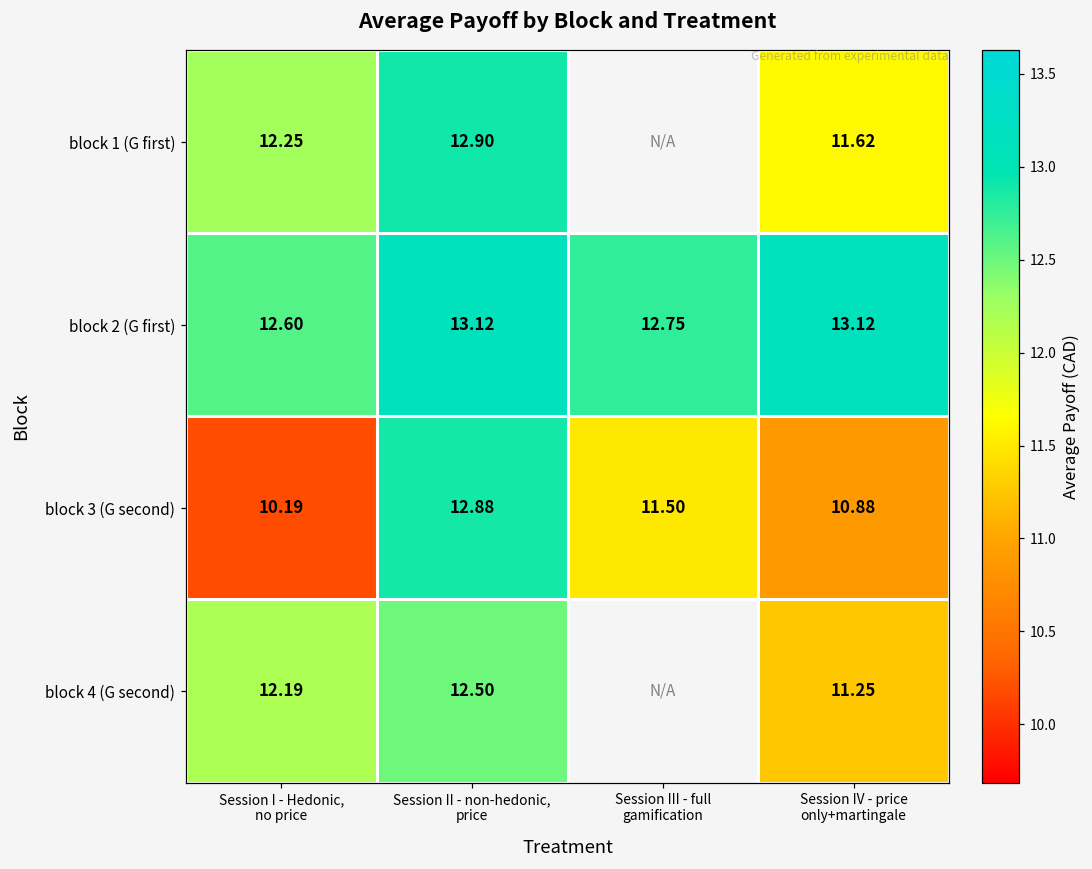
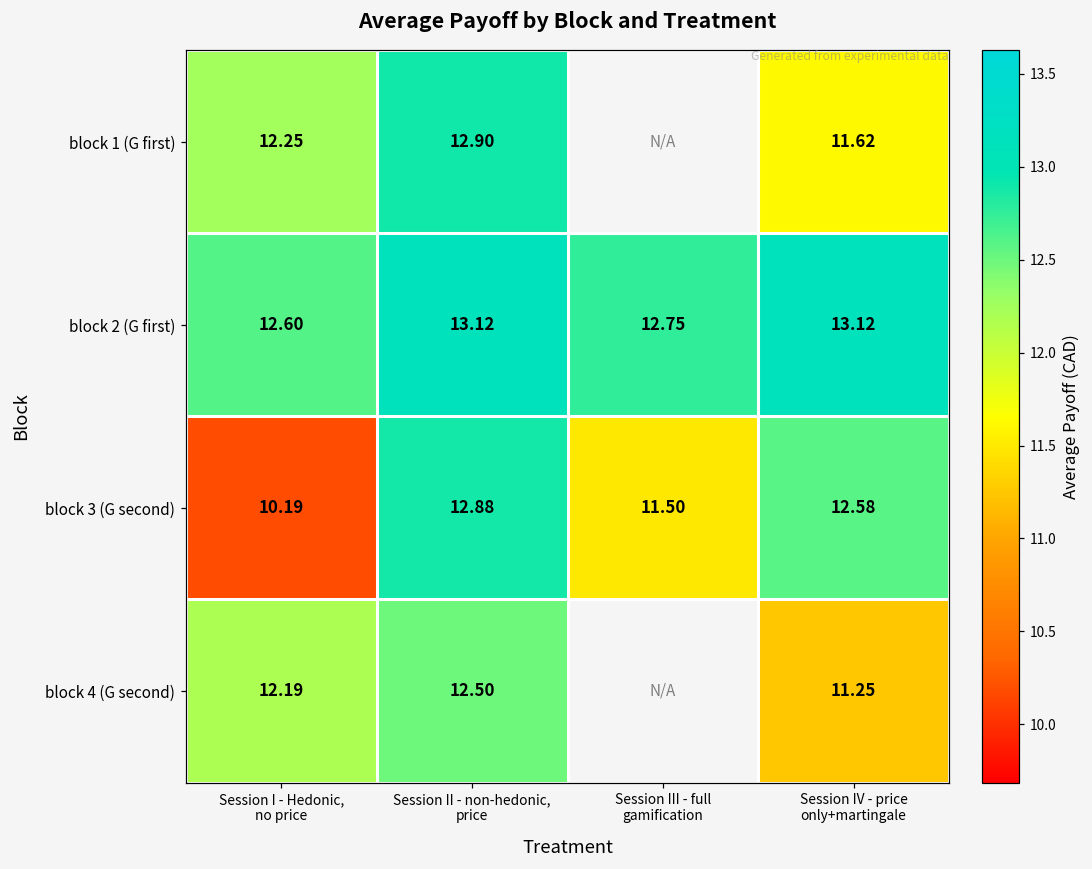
  {
    "block 1 (G first)": {
      "Session I - Hedonic, no price": 12.25,
      "Session II - non-hedonic, price": 12.90
    },
    "block 2 (G first)": {
      "Session I - Hedonic, no price": 12.60,
      "Session II - non-hedonic, price": 13.12,
      "Session III - full gamification": 12.75,
      "Session IV - price only+martingale": 13.12
    },
    "block 3 (G second)": {
      "Session I - Hedonic, no price": 10.19,
      "Session II - non-hedonic, price": 12.88,
      "Session III - full gamification": 11.50,
-     "Session IV - price only+martingale": 10.88
+     "Session IV - price only+martingale": 12.58
    },
    "block 4 (G second)": {
      "Session I - Hedonic, no price": 12.19,
      "Session II - non-hedonic, price": 12.50,
      "Session IV - price only+martingale": 11.25
    }
  }
